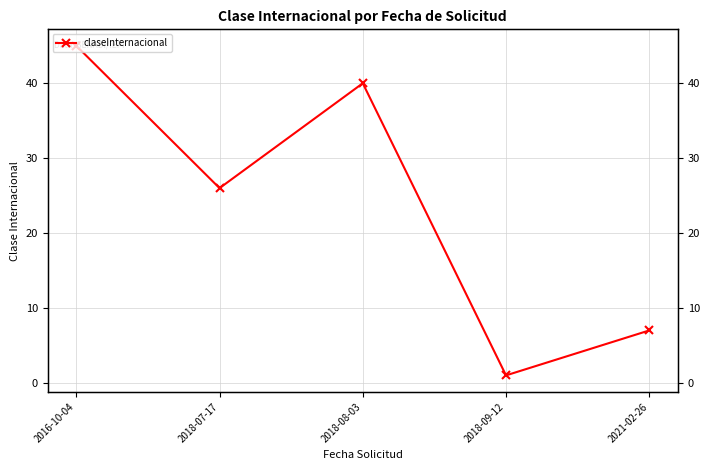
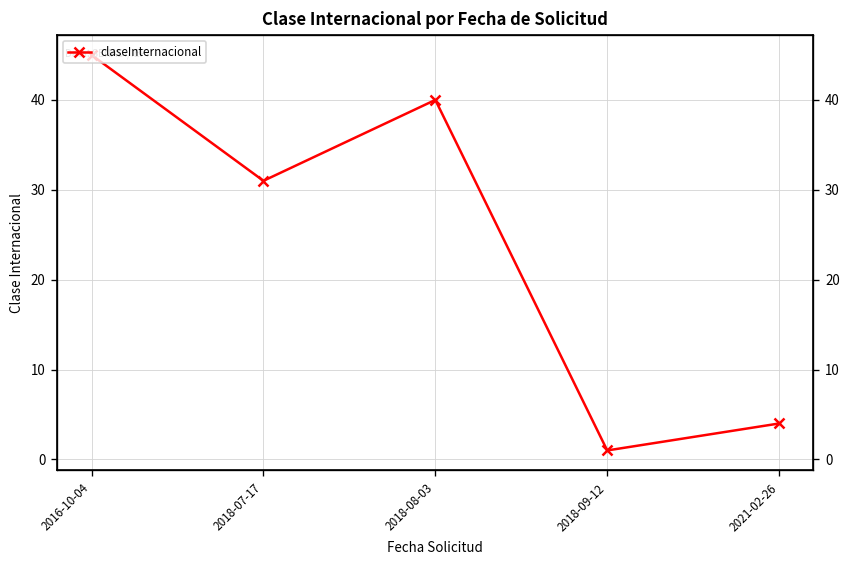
  {
-   "2018-07-17": 26,
+   "2018-07-17": 31,
    "2018-08-03": 40,
    "2018-09-12": 1,
-   "2021-02-26": 7
+   "2021-02-26": 4
  }
